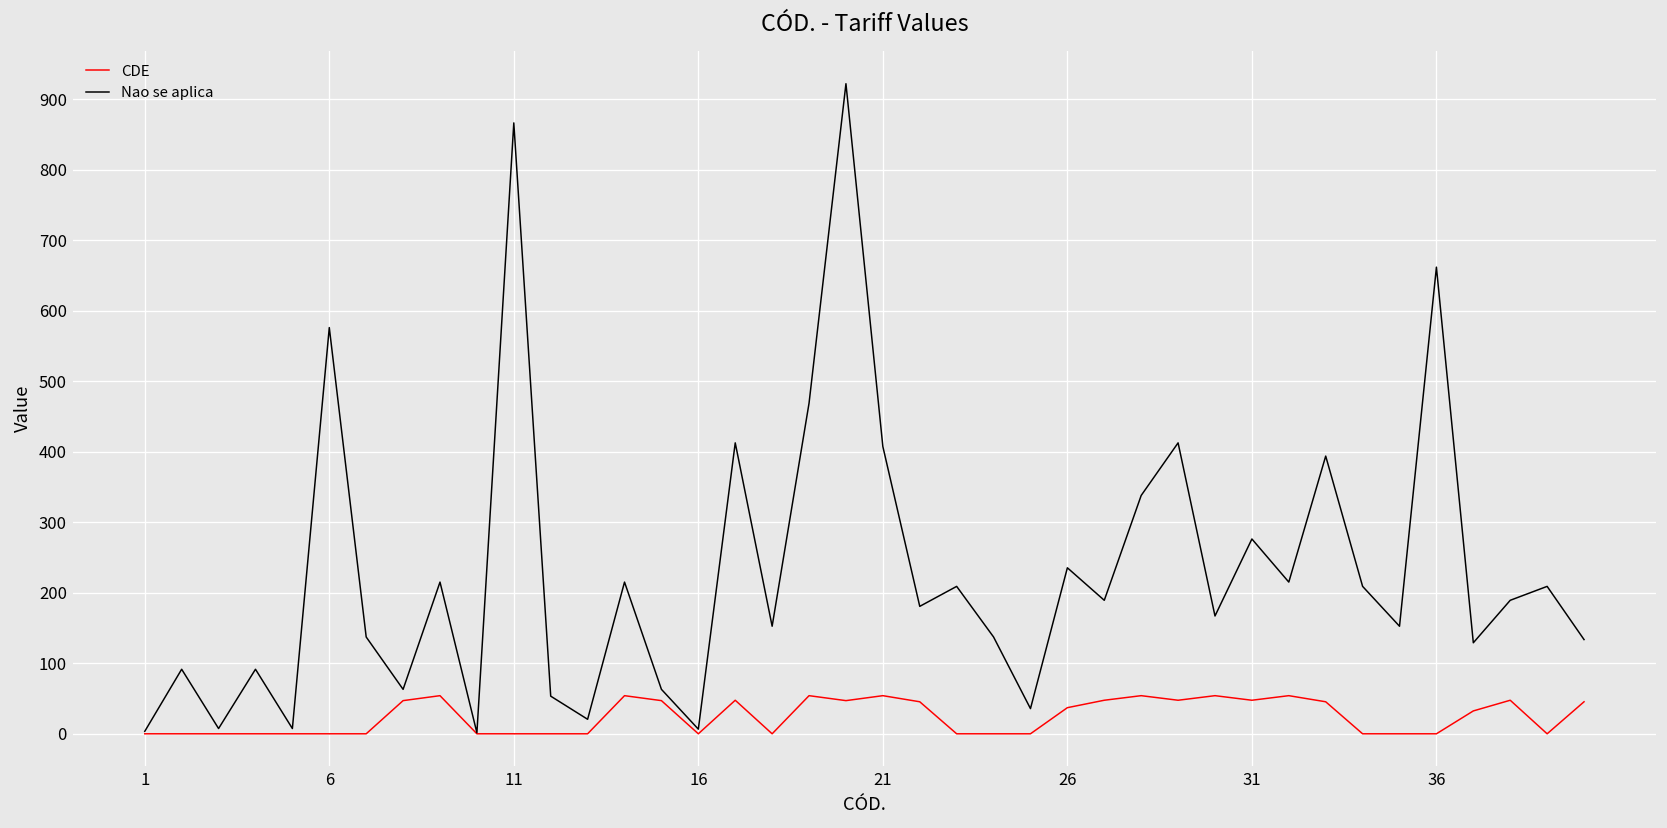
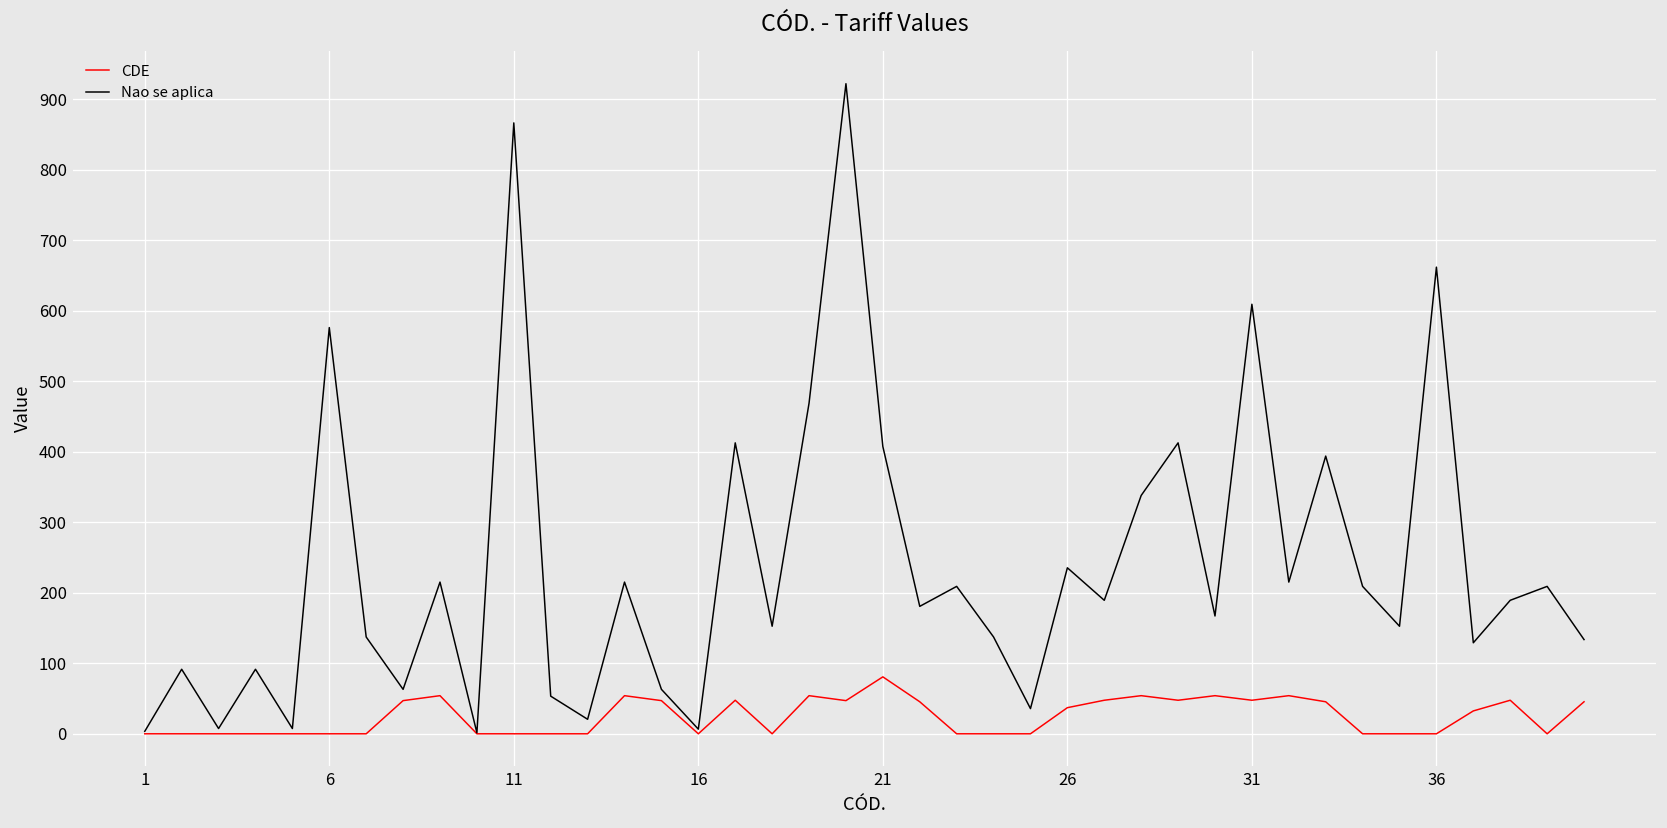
  {
    "CDE": {
      "6": 0,
      "11": 0,
      "16": 0,
-     "21": 50,
+     "21": 80,
      "26": 40,
      "31": 50,
      "36": 0
    },
    "Nao se aplica": {
      "6": 580,
      "11": 870,
      "16": 10,
      "21": 410,
      "26": 240,
-     "31": 280,
+     "31": 610,
      "36": 660
    }
  }
